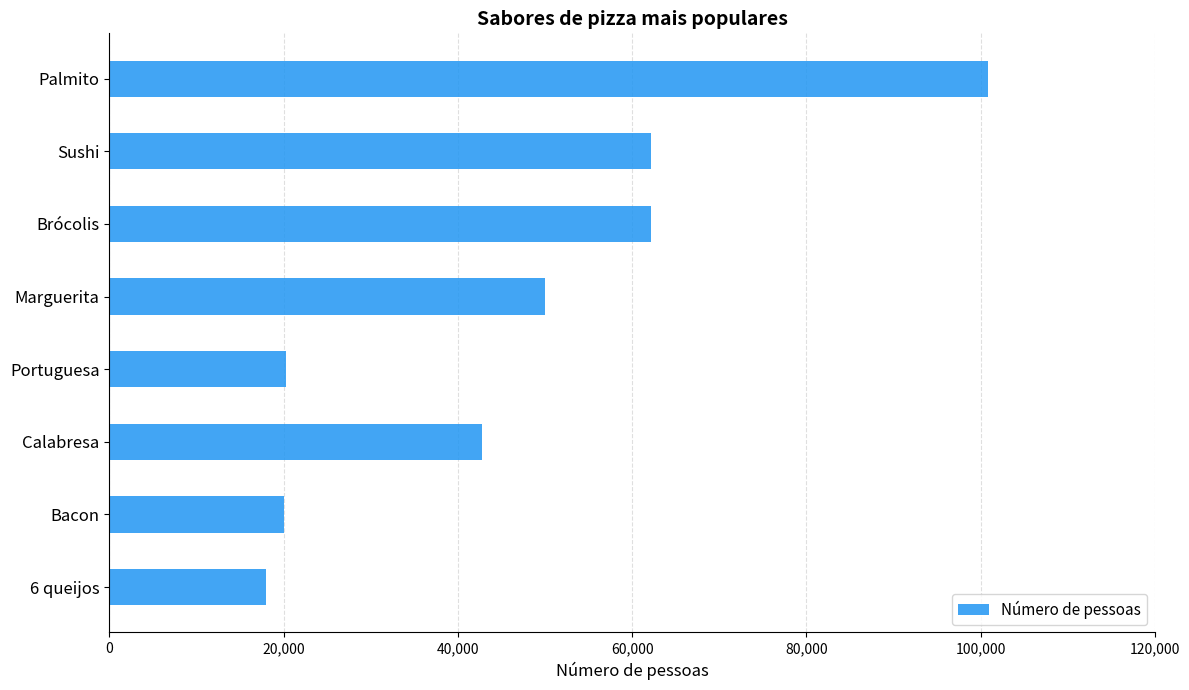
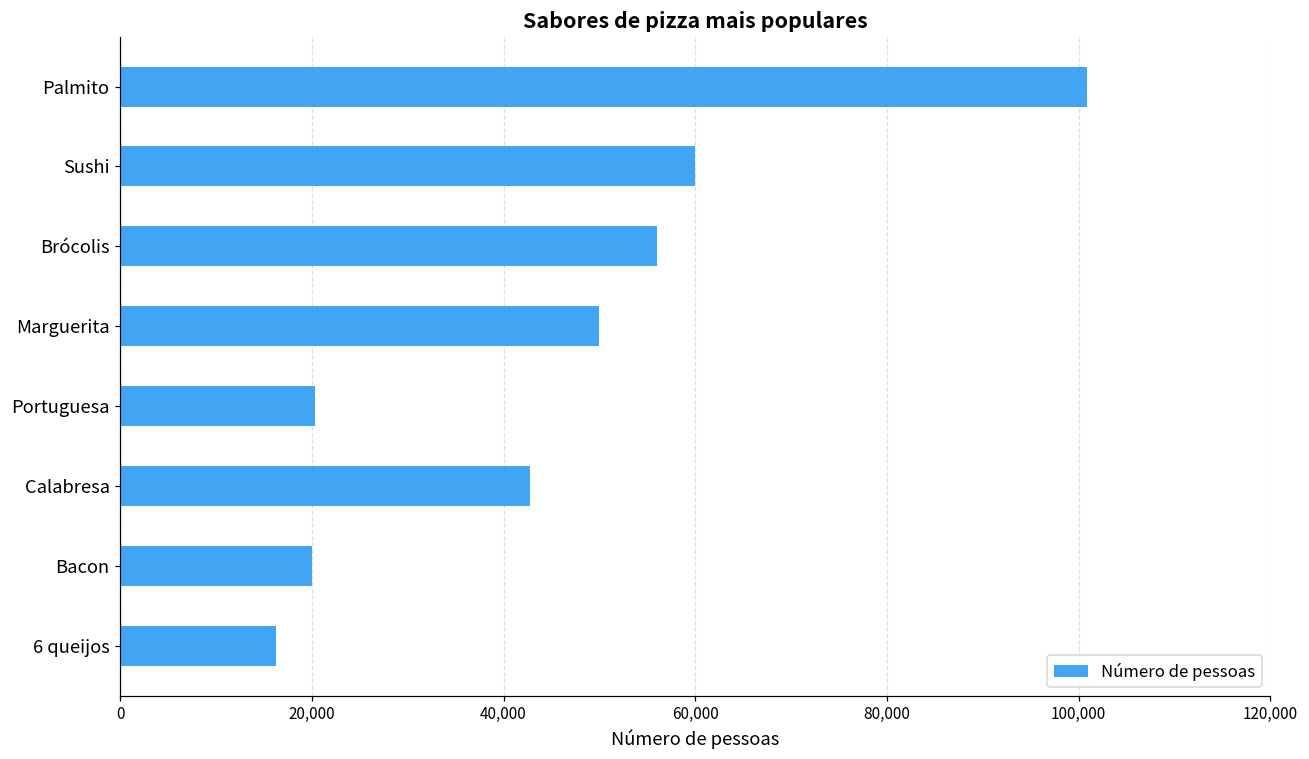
  {
    "Palmito": "101,000",
-   "Sushi": "62,000",
-   "Brócolis": "62,000",
+   "Sushi": "60,000",
+   "Brócolis": "56,000",
    "Marguerita": "50,000",
    "Portuguesa": "20,000",
    "Calabresa": "43,000",
    "Bacon": "20,000",
-   "6 queijos": "18,000"
+   "6 queijos": "16,000"
  }
